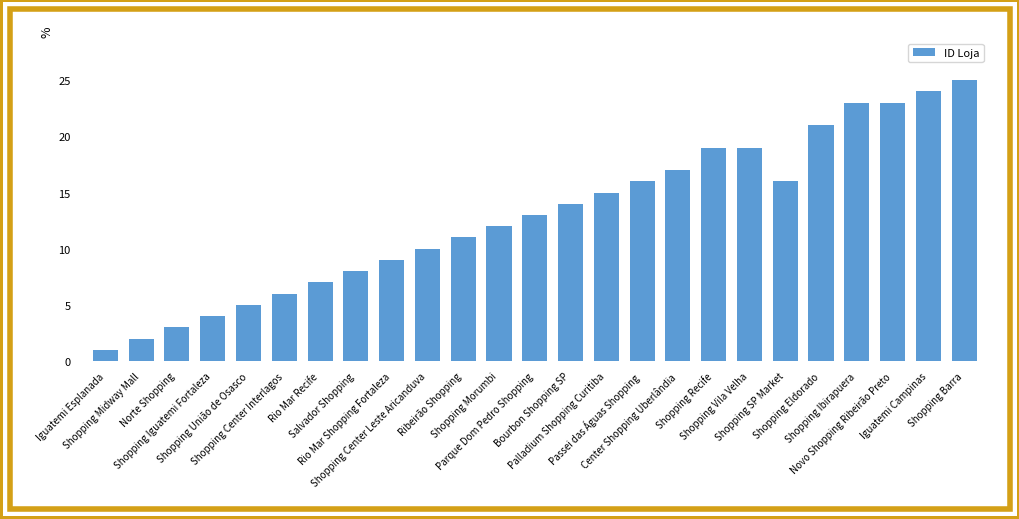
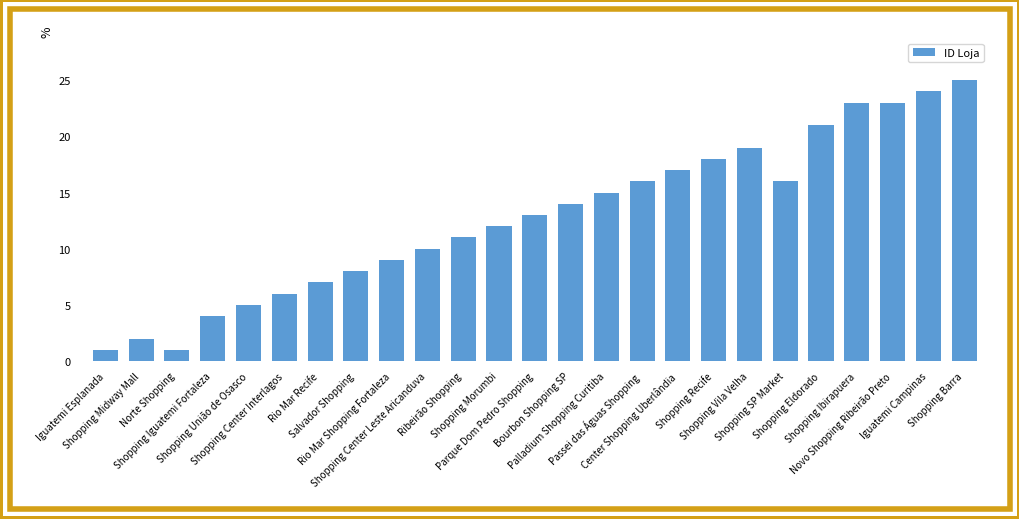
  {
    "Iguatemi Esplanada": 1,
    "Shopping Midway Mall": 2,
-   "Norte Shopping": 3,
+   "Norte Shopping": 1,
    "Shopping Iguatemi Fortaleza": 4,
    "Shopping União de Osasco": 5,
    "Shopping Center Interlagos": 6,
    "Rio Mar Recife": 7,
    "Salvador Shopping": 8,
    "Rio Mar Shopping Fortaleza": 9,
    "Shopping Center Leste Aricanduva": 10,
    "Ribeirão Shopping": 11,
    "Shopping Morumbi": 12,
    "Parque Dom Pedro Shopping": 13,
    "Bourbon Shopping SP": 14,
    "Palladium Shopping Curitiba": 15,
    "Passei das Águas Shopping": 16,
    "Center Shopping Uberlândia": 17,
-   "Shopping Recife": 19,
+   "Shopping Recife": 18,
    "Shopping Vila Velha": 19,
    "Shopping SP Market": 16,
    "Shopping Eldorado": 21,
    "Shopping Ibirapuera": 23,
    "Novo Shopping Ribeirão Preto": 23,
    "Iguatemi Campinas": 24,
    "Shopping Barra": 25
  }
